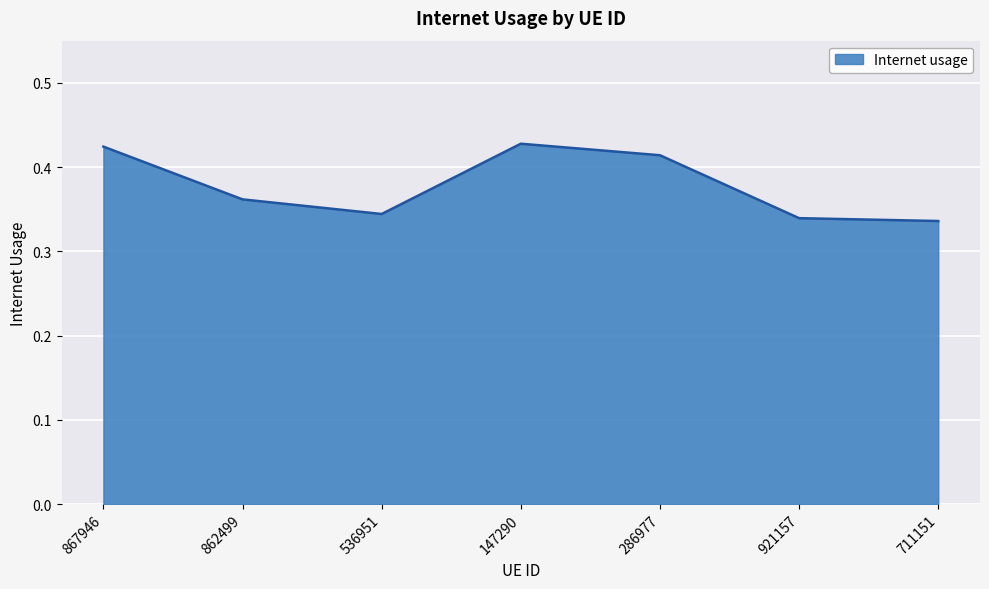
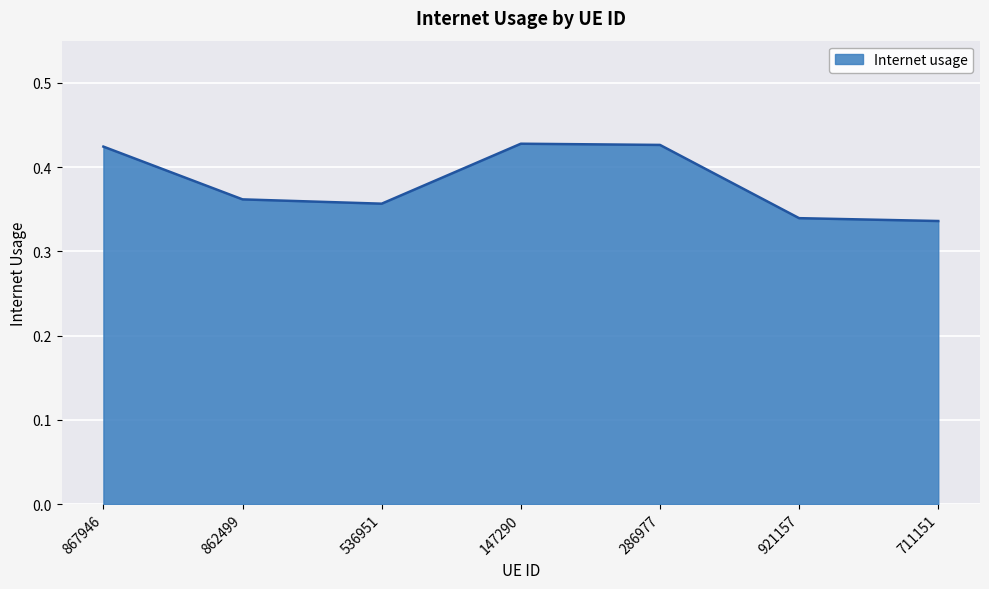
  {
    "867946": 0.42,
    "862499": 0.36,
-   "536951": 0.34,
+   "536951": 0.36,
    "147290": 0.43,
-   "286977": 0.41,
+   "286977": 0.43,
    "921157": 0.34,
    "711151": 0.34
  }
